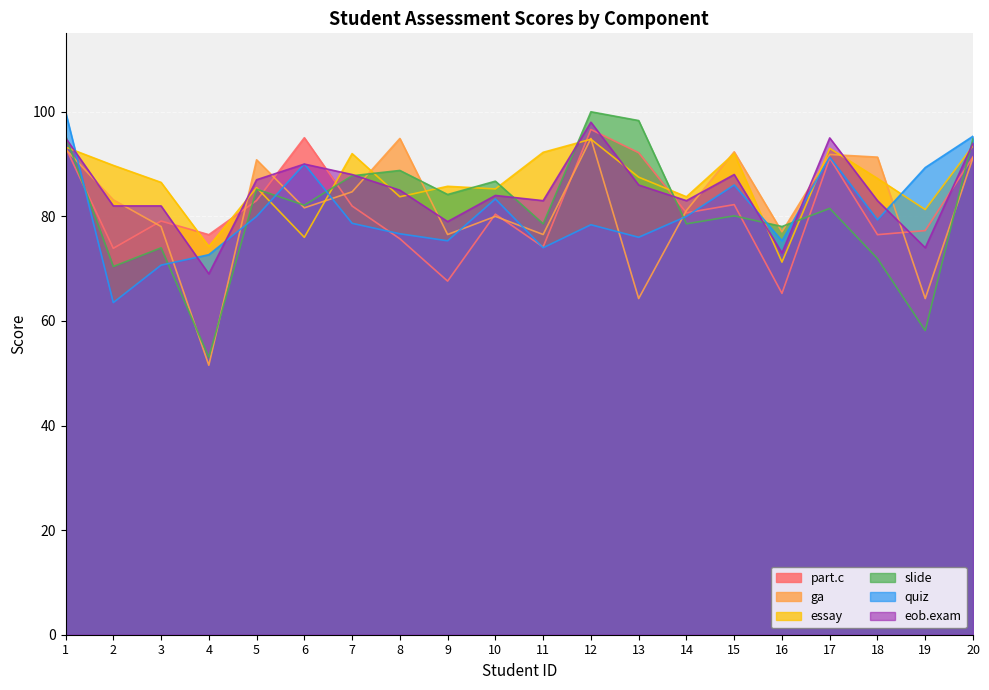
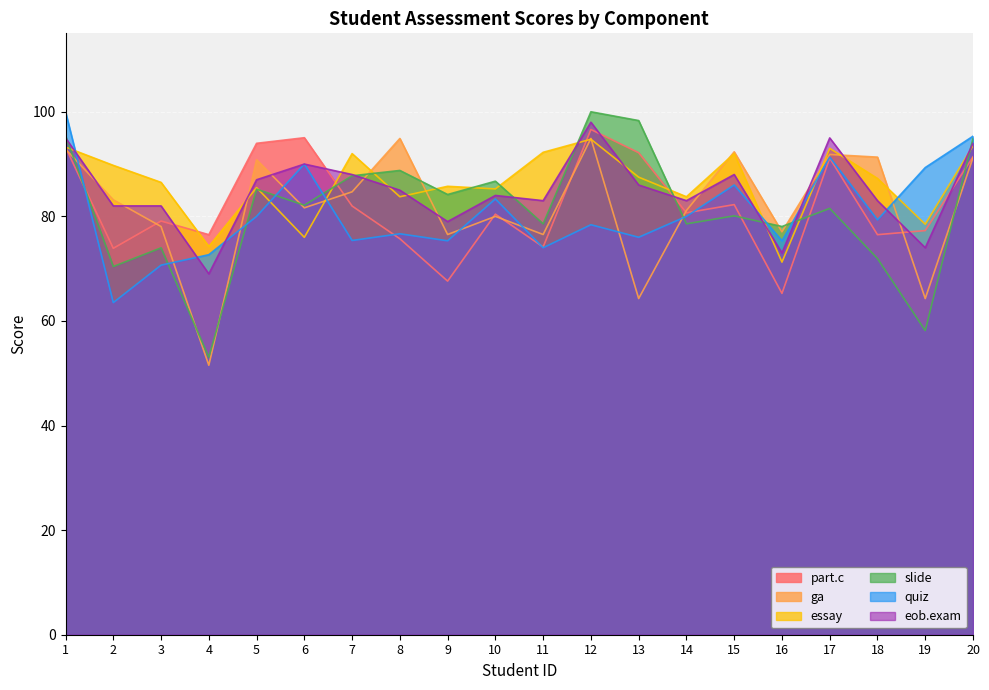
  {
    "part.c": {
      "2": 74,
      "3": 79,
      "4": 77,
-     "5": 83,
+     "5": 94,
      "6": 95,
      "7": 82,
      "8": 76,
      "9": 68,
      "12": 97,
      "13": 92,
      "15": 82,
      "16": 65,
      "18": 77,
      "19": 77
    },
    "ga": {
      "2": 83,
      "3": 78,
      "4": 52,
      "5": 91,
      "6": 82,
      "7": 85,
      "8": 95,
      "9": 77,
      "11": 77,
      "13": 64,
      "16": 77,
      "17": 92,
      "18": 91,
      "19": 64
    },
    "essay": {
      "2": 90,
      "3": 87,
      "4": 74,
      "6": 76,
      "7": 92,
      "8": 84,
      "9": 86,
      "10": 85,
      "11": 92,
      "13": 88,
      "14": 84,
      "16": 71,
      "17": 93,
      "18": 87,
-     "19": 81,
+     "19": 79,
      "20": 94
    },
    "slide": {
      "2": 70,
      "3": 74,
      "4": 53,
      "6": 82,
      "8": 89,
      "9": 84,
      "10": 87,
      "11": 79,
      "12": 100,
      "13": 98,
      "14": 79,
      "15": 80,
      "16": 78,
      "17": 82,
      "18": 72,
      "19": 58
    },
    "quiz": {
      "1": 100,
      "2": 64,
      "3": 71,
      "4": 73,
      "5": 80,
-     "7": 79,
+     "7": 75,
      "8": 77,
      "9": 75,
      "10": 83,
      "12": 78,
      "13": 76,
      "14": 80,
      "15": 86,
      "16": 75,
      "18": 79,
      "19": 89
    },
    "eob.exam": {
      "2": 82,
      "3": 82,
      "4": 69,
      "5": 87,
      "8": 85,
      "9": 79,
      "10": 84,
      "11": 83,
      "12": 98,
      "13": 86,
      "14": 83,
      "15": 88,
      "16": 73,
      "17": 95,
      "18": 83,
      "19": 74,
      "20": 94
    }
  }
